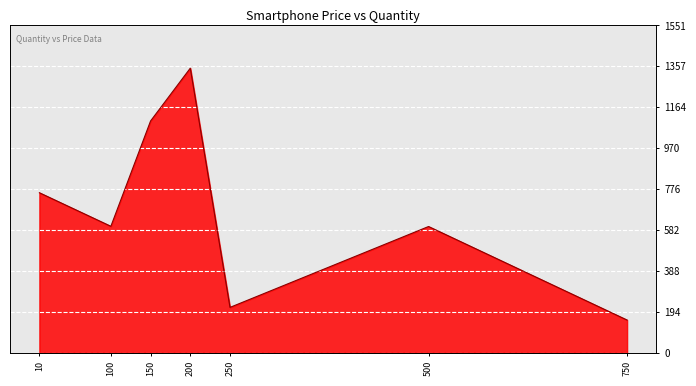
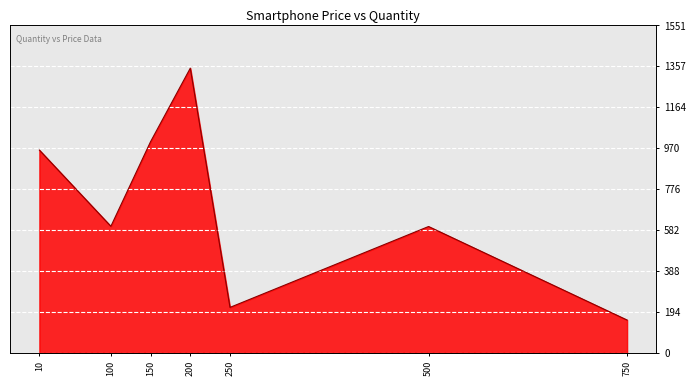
  {
-   "10": 760,
+   "10": 960,
    "100": 600,
-   "150": 1100,
+   "150": 1000,
    "200": 1350,
    "250": 220,
    "500": 600,
    "750": 160
  }
